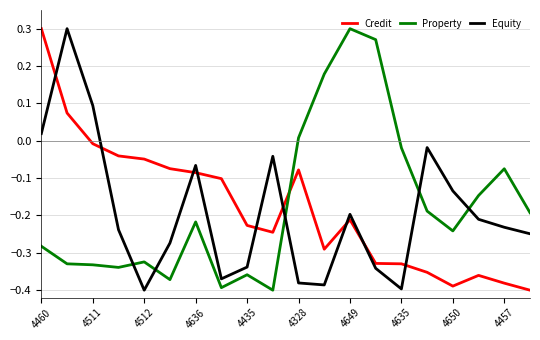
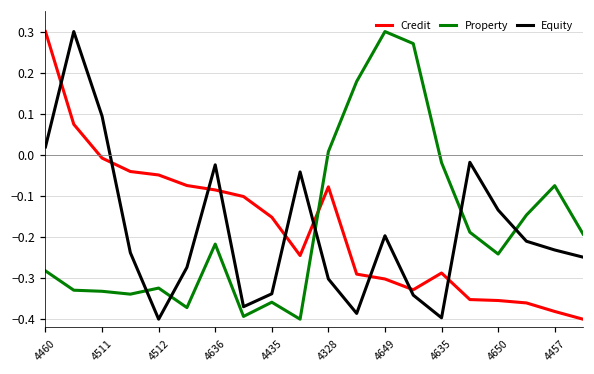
  {
    "Credit": {
      "4460": 0.30,
      "4511": -0.01,
      "4512": -0.05,
      "4636": -0.09,
-     "4435": -0.23,
+     "4435": -0.15,
      "4328": -0.08,
-     "4649": -0.21,
-     "4635": -0.33,
-     "4650": -0.39,
+     "4649": -0.30,
+     "4635": -0.29,
+     "4650": -0.35,
      "4457": -0.38
    },
    "Property": {
      "4460": -0.28,
      "4511": -0.33,
      "4512": -0.32,
      "4636": -0.22,
      "4435": -0.36,
      "4328": 0.01,
      "4649": 0.30,
      "4635": -0.02,
      "4650": -0.24,
      "4457": -0.08
    },
    "Equity": {
      "4460": 0.02,
      "4511": 0.09,
      "4512": -0.40,
-     "4636": -0.07,
+     "4636": -0.02,
      "4435": -0.34,
-     "4328": -0.38,
+     "4328": -0.30,
      "4649": -0.20,
      "4635": -0.40,
      "4650": -0.13,
      "4457": -0.23
    }
  }
